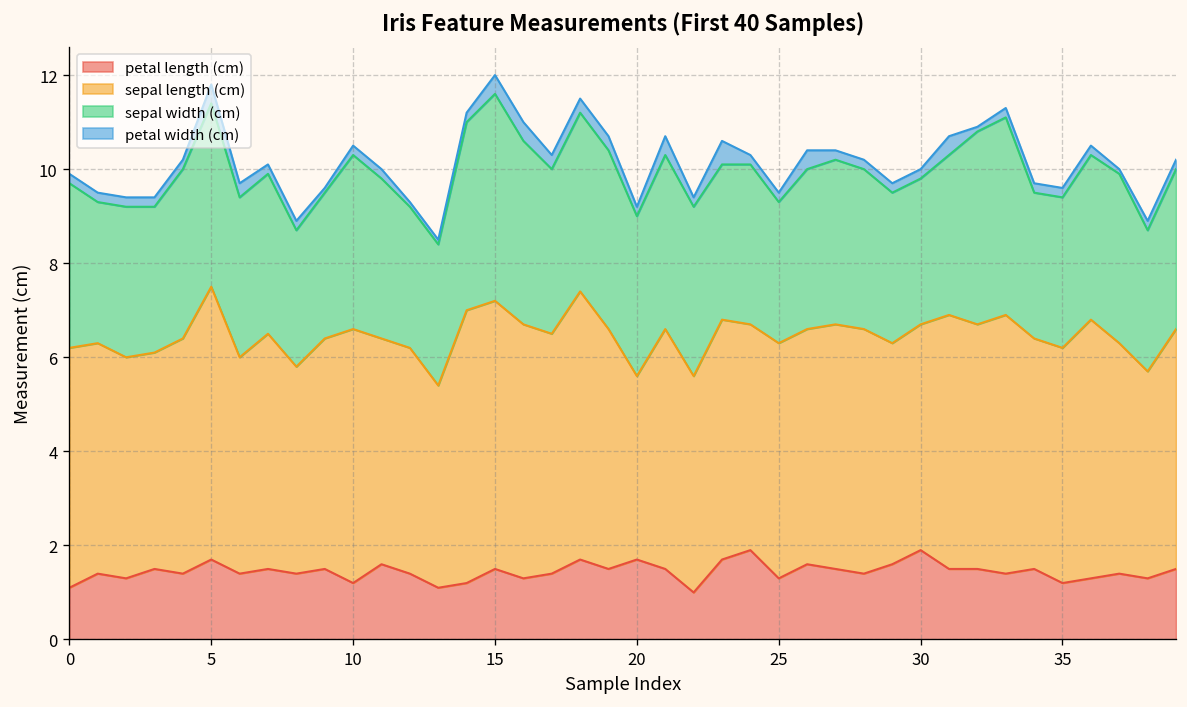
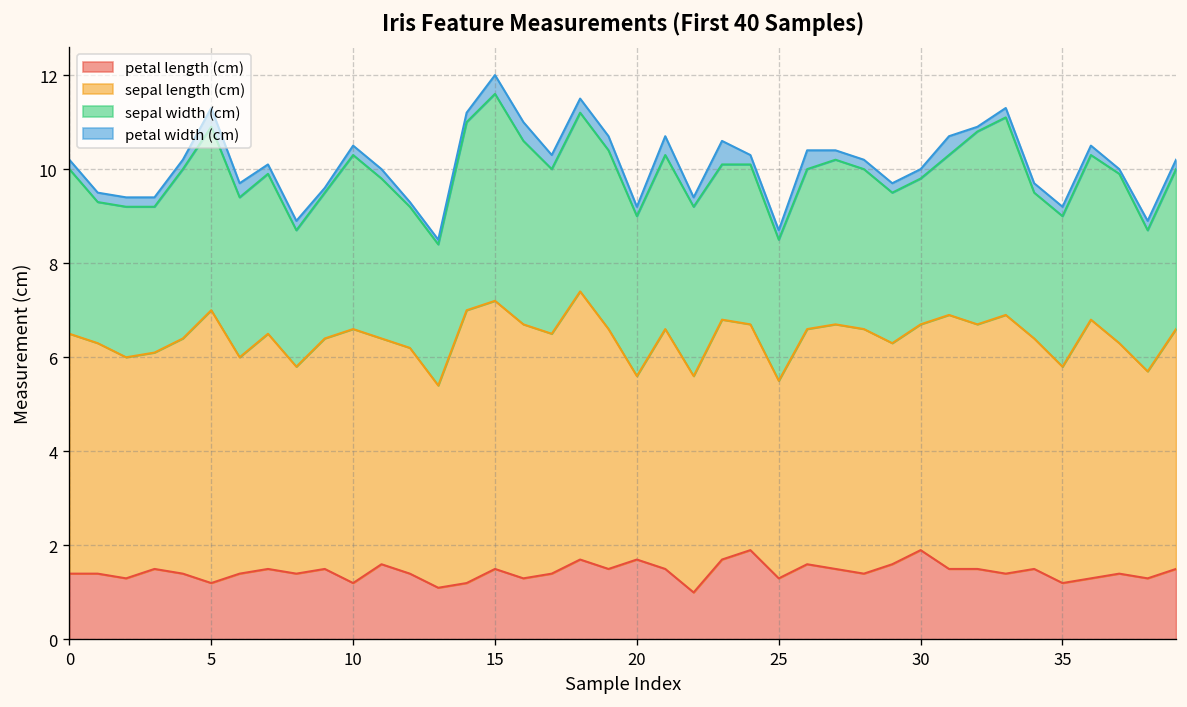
  {
    "petal length (cm)": {
-     "0": 1.1,
-     "5": 1.7,
+     "0": 1.4,
+     "5": 1.2,
      "10": 1.2,
      "15": 1.5,
      "20": 1.7,
      "25": 1.3,
      "30": 1.9,
      "35": 1.2
    },
    "sepal length (cm)": {
      "0": 5.1,
      "5": 5.8,
      "10": 5.4,
      "15": 5.7,
      "20": 3.9,
-     "25": 5.0,
+     "25": 4.2,
      "30": 4.8,
-     "35": 5.0
+     "35": 4.6
    },
    "sepal width (cm)": {
      "0": 3.5,
      "10": 3.7,
      "15": 4.4,
      "20": 3.4,
      "25": 3.0,
      "30": 3.1,
      "35": 3.2
    },
    "petal width (cm)": {
      "0": 0.2,
      "10": 0.2,
      "15": 0.4,
      "20": 0.2,
      "25": 0.2,
      "30": 0.2,
      "35": 0.2
    }
  }
